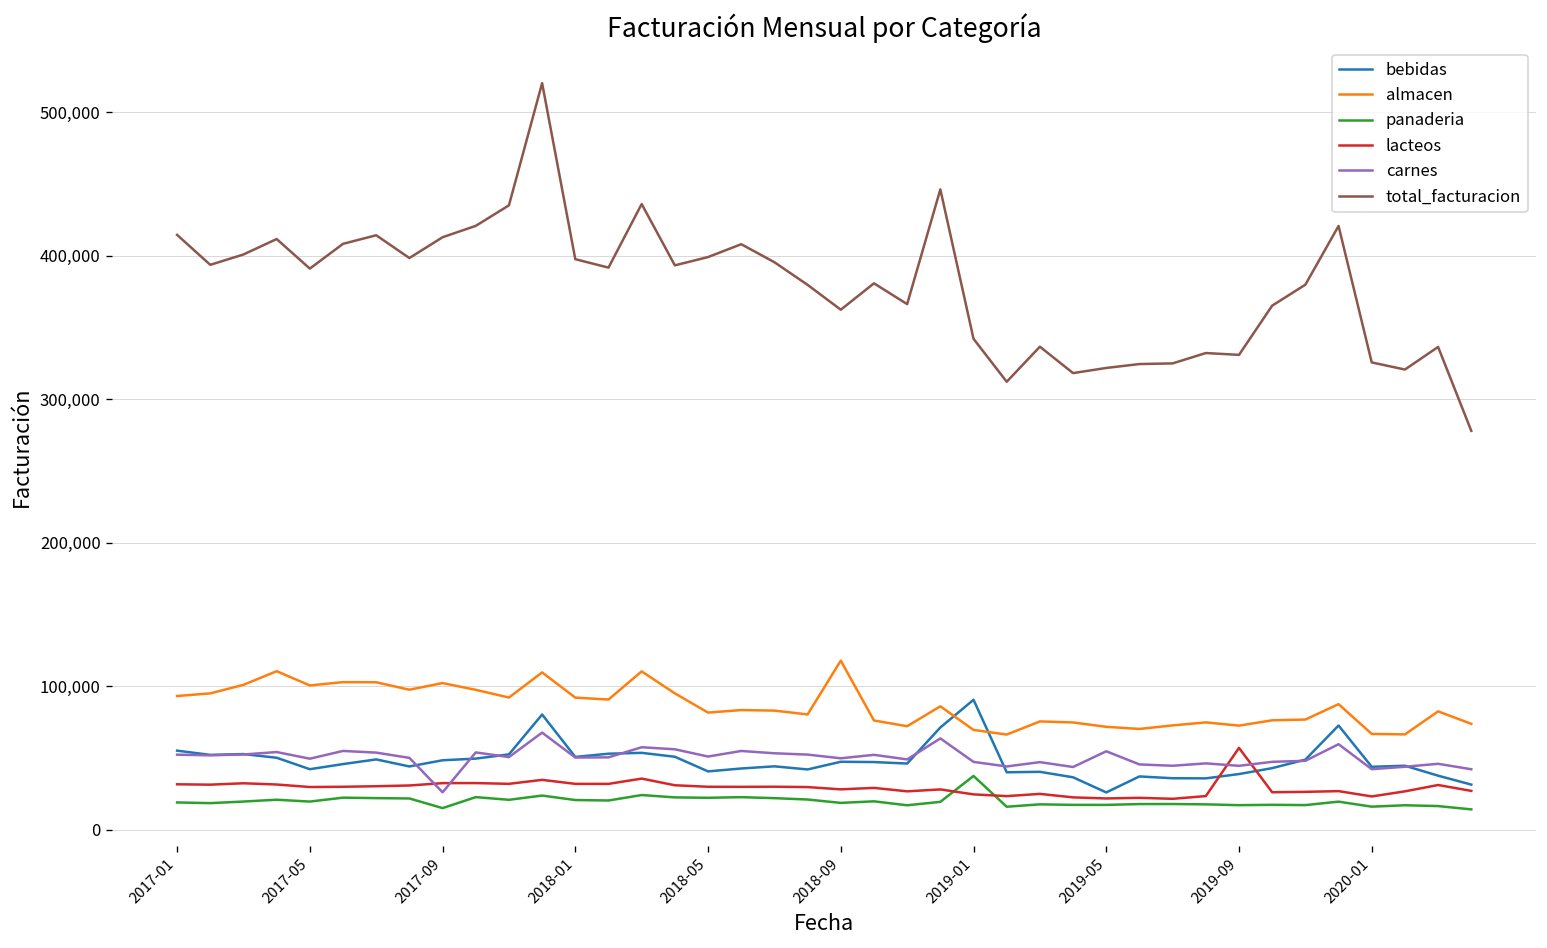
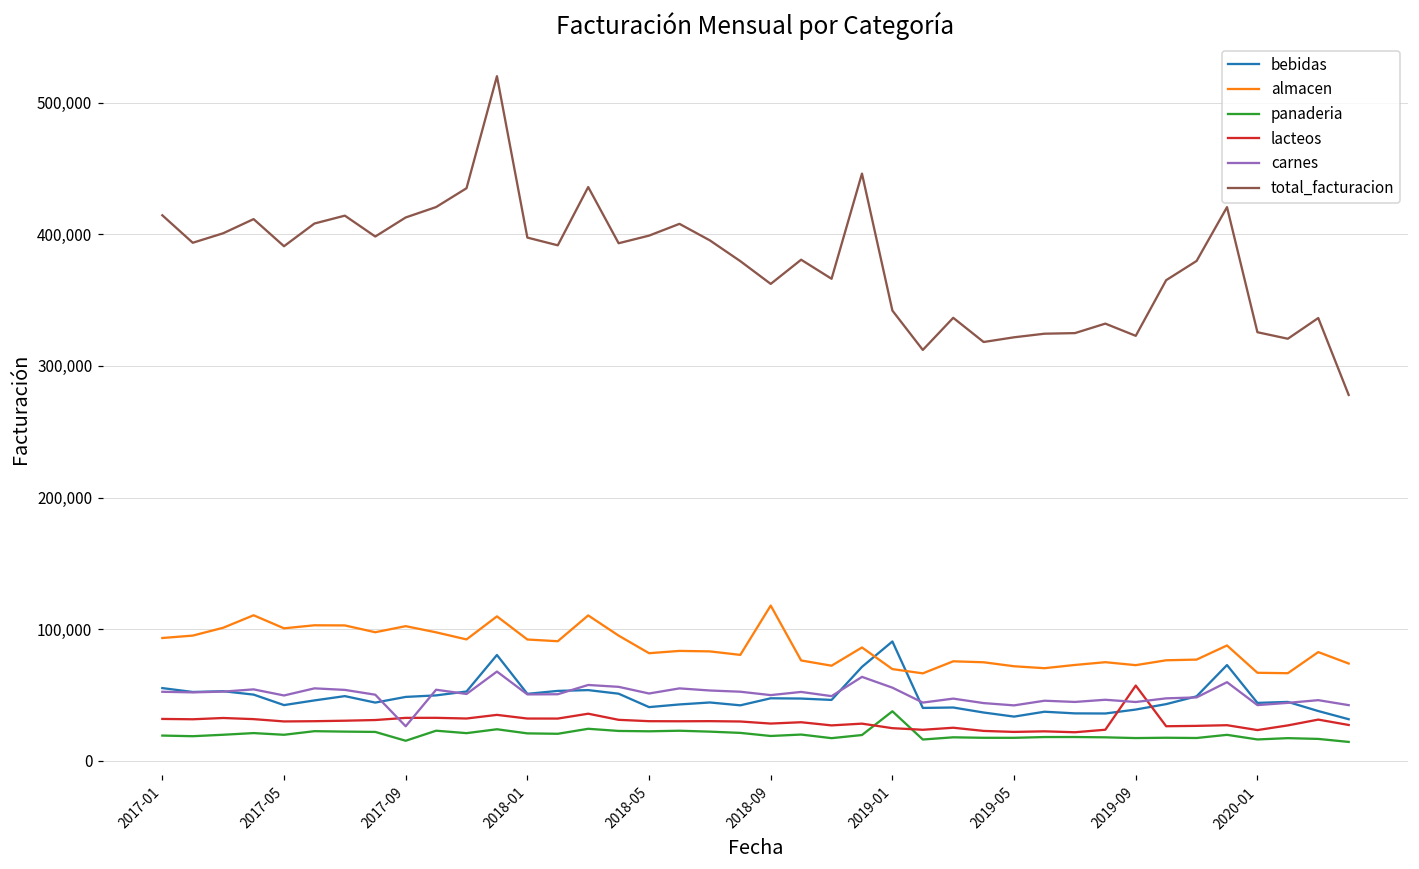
  {
    "bebidas": {
      "2017-01": "55,000",
      "2017-05": "42,000",
      "2017-09": "49,000",
      "2018-05": "41,000",
      "2018-09": "47,000",
      "2019-01": "91,000",
-     "2019-05": "26,000",
+     "2019-05": "34,000",
      "2019-09": "39,000"
    },
    "almacen": {
      "2017-01": "93,000",
      "2017-05": "101,000",
      "2017-09": "102,000",
      "2018-01": "92,000",
      "2018-05": "82,000",
      "2018-09": "118,000",
      "2019-01": "70,000",
      "2019-05": "72,000",
      "2019-09": "73,000",
      "2020-01": "67,000"
    },
    "panaderia": {
      "2017-01": "19,000",
      "2017-05": "20,000",
      "2017-09": "15,000",
      "2018-01": "21,000",
      "2018-05": "22,000",
      "2018-09": "19,000",
      "2019-01": "38,000",
      "2019-05": "17,000",
      "2019-09": "17,000",
      "2020-01": "16,000"
    },
    "lacteos": {
      "2017-01": "32,000",
      "2017-05": "30,000",
      "2017-09": "33,000",
      "2018-01": "32,000",
      "2018-05": "30,000",
      "2018-09": "28,000",
      "2019-01": "25,000",
      "2019-05": "22,000",
      "2019-09": "57,000",
      "2020-01": "23,000"
    },
    "carnes": {
      "2017-01": "52,000",
      "2017-05": "50,000",
      "2017-09": "26,000",
      "2018-05": "51,000",
      "2018-09": "50,000",
-     "2019-01": "47,000",
-     "2019-05": "55,000",
+     "2019-01": "56,000",
+     "2019-05": "42,000",
      "2019-09": "45,000"
    },
    "total_facturacion": {
      "2017-01": "414,000",
      "2017-05": "391,000",
      "2017-09": "413,000",
      "2018-01": "397,000",
      "2018-05": "399,000",
      "2018-09": "362,000",
      "2019-01": "342,000",
      "2019-05": "322,000",
-     "2019-09": "331,000",
+     "2019-09": "323,000",
      "2020-01": "326,000"
    }
  }
